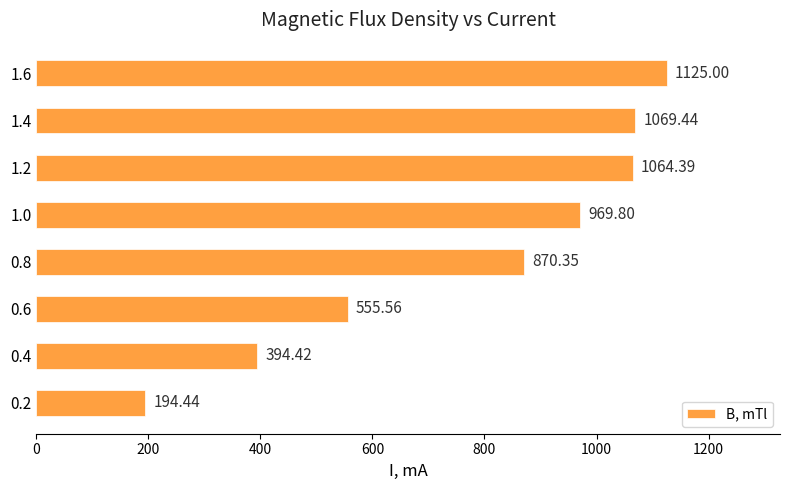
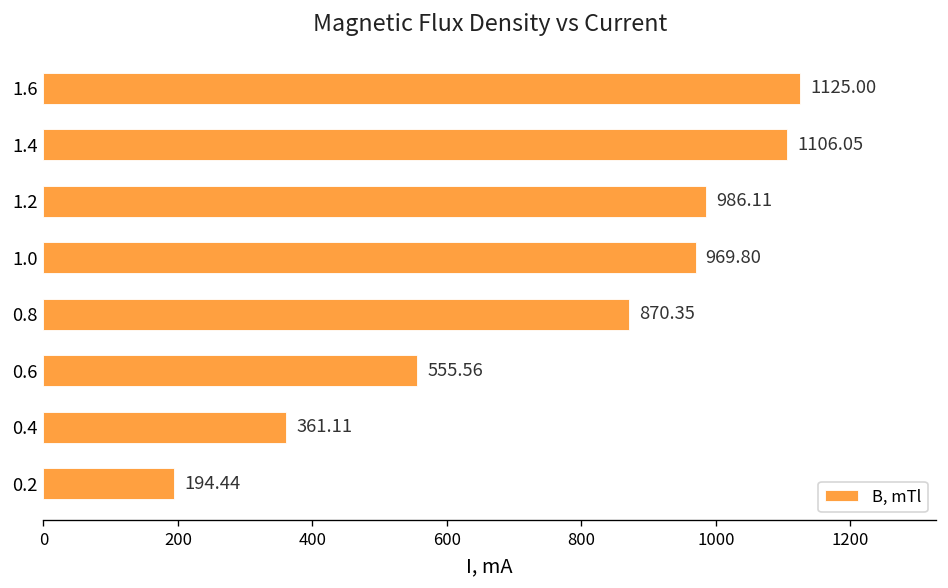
  {
    "1.6": 1125.00,
-   "1.4": 1069.44,
-   "1.2": 1064.39,
+   "1.4": 1106.05,
+   "1.2": 986.11,
    "1.0": 969.80,
    "0.8": 870.35,
    "0.6": 555.56,
-   "0.4": 394.42,
+   "0.4": 361.11,
    "0.2": 194.44
  }
